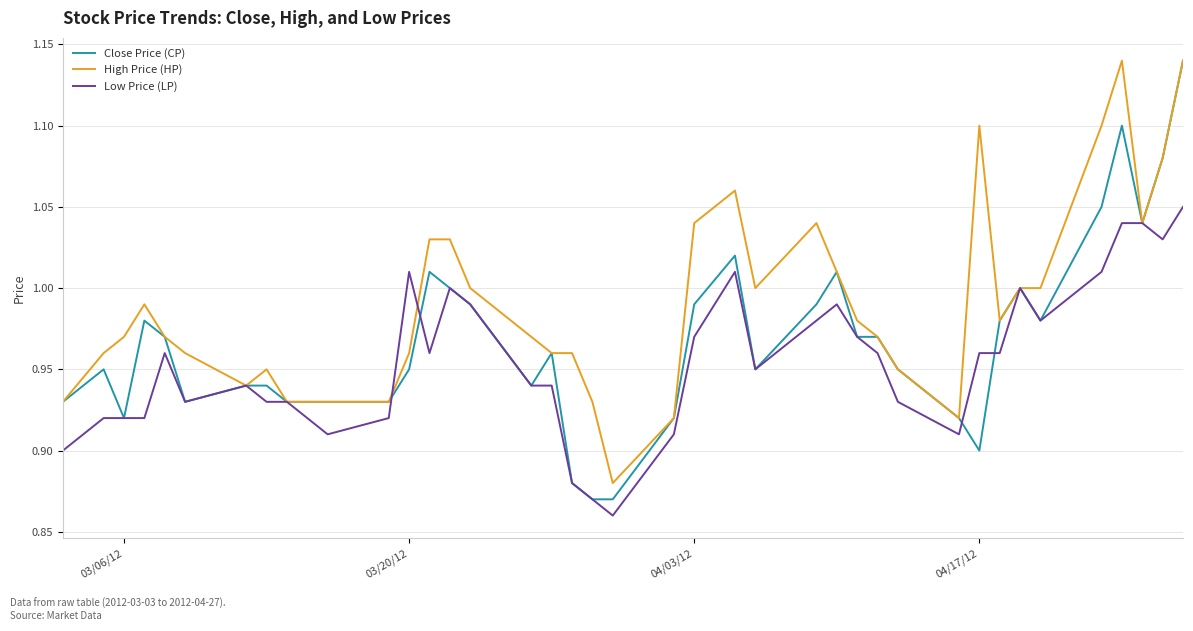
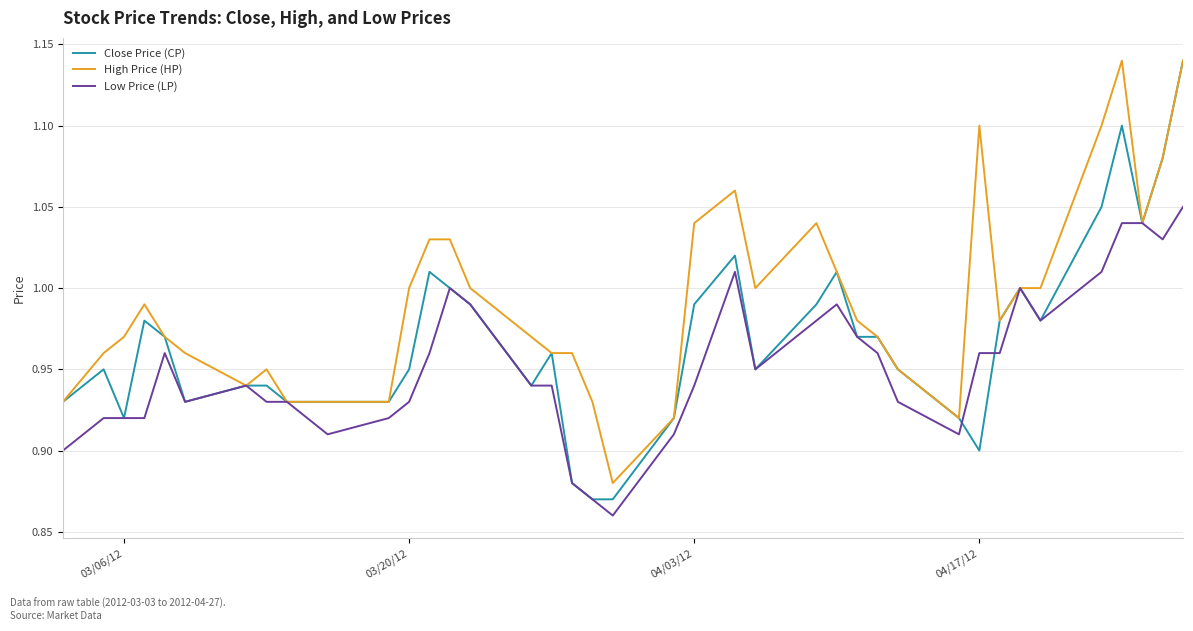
  {
    "Close Price (CP)": {
      "03/20/12": 0.95,
      "04/03/12": 0.99,
      "04/17/12": 0.90
    },
    "High Price (HP)": {
      "03/06/12": 0.97,
-     "03/20/12": 0.96,
+     "03/20/12": 1.00,
      "04/03/12": 1.04,
      "04/17/12": 1.10
    },
    "Low Price (LP)": {
-     "03/20/12": 1.01,
-     "04/03/12": 0.97,
+     "03/20/12": 0.93,
+     "04/03/12": 0.94,
      "04/17/12": 0.96
    }
  }
